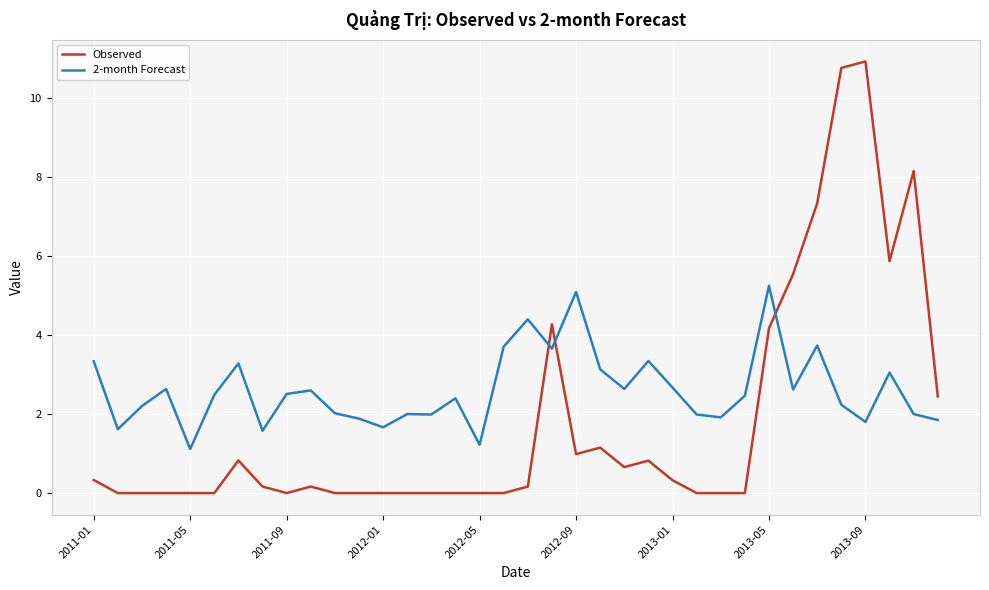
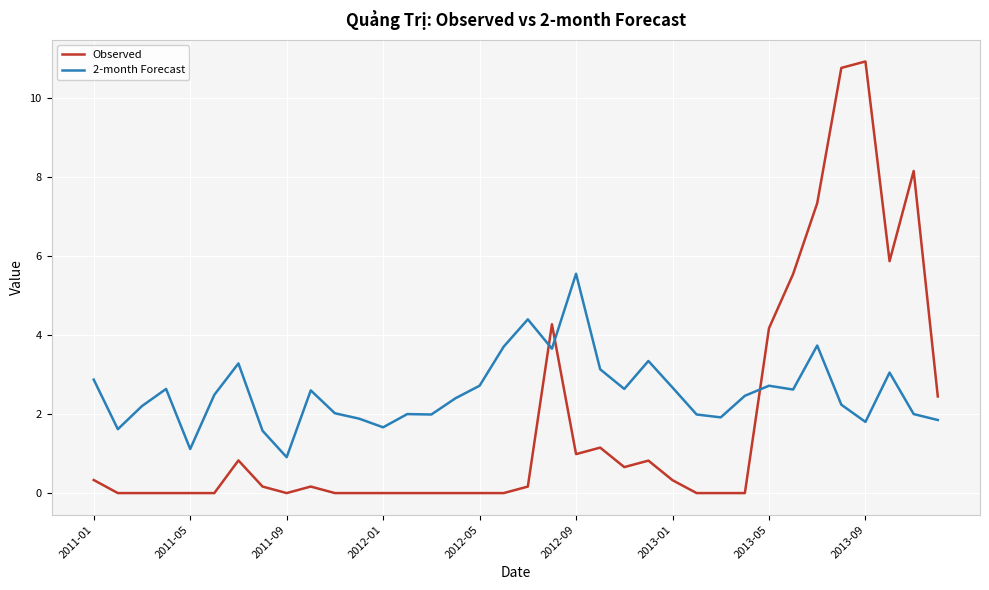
  {
    "Observed": {
      "2011-01": 0.3,
      "2011-05": 0.0,
      "2011-09": 0.0,
      "2012-01": 0.0,
      "2012-05": 0.0,
      "2012-09": 1.0,
      "2013-01": 0.3,
      "2013-05": 4.2,
      "2013-09": 10.9
    },
    "2-month Forecast": {
-     "2011-01": 3.3,
+     "2011-01": 2.9,
      "2011-05": 1.1,
-     "2011-09": 2.5,
+     "2011-09": 0.9,
      "2012-01": 1.7,
-     "2012-05": 1.2,
-     "2012-09": 5.1,
+     "2012-05": 2.7,
+     "2012-09": 5.6,
      "2013-01": 2.7,
-     "2013-05": 5.2,
+     "2013-05": 2.7,
      "2013-09": 1.8
    }
  }
